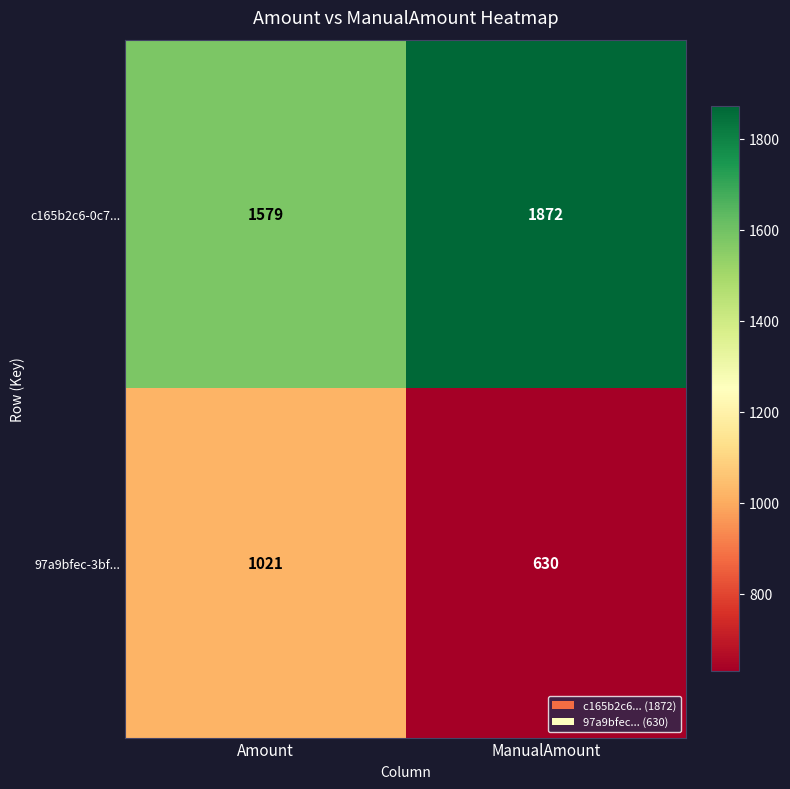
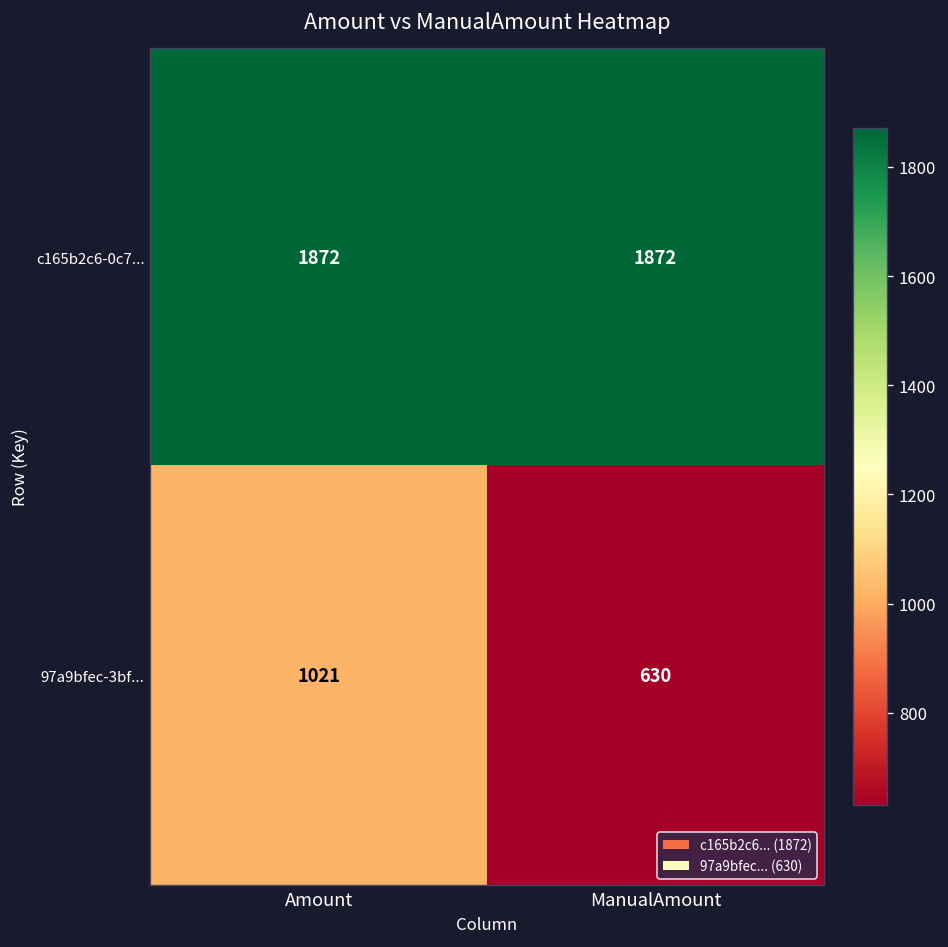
  {
    "c165b2c6-0c7...": {
-     "Amount": 1579,
+     "Amount": 1872,
      "ManualAmount": 1872
    },
    "97a9bfec-3bf...": {
      "Amount": 1021,
      "ManualAmount": 630
    }
  }
